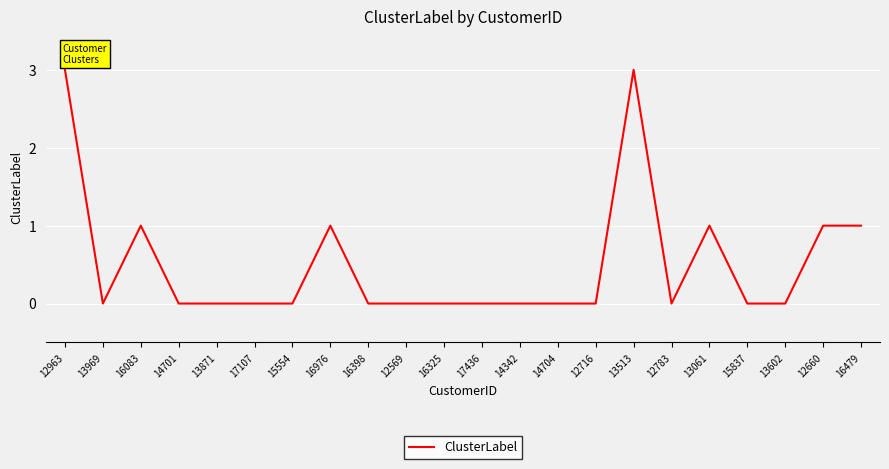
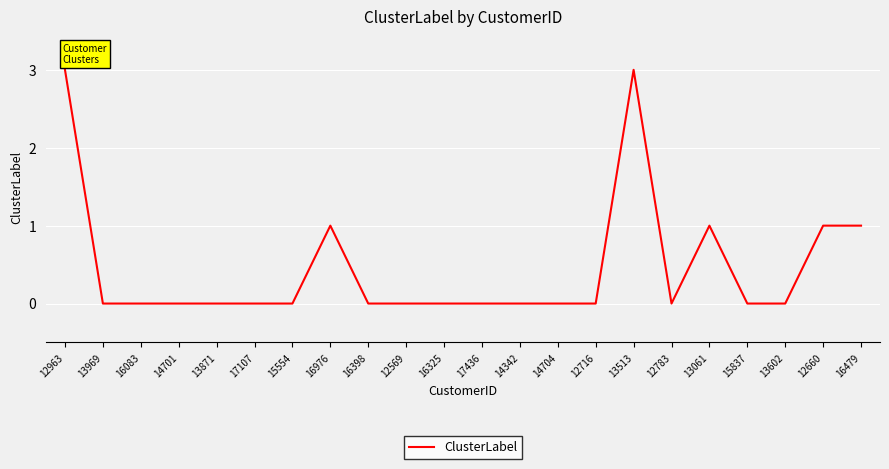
  {
    "12963": 3,
    "13969": 0,
-   "16083": 1,
+   "16083": 0,
    "14701": 0,
    "13871": 0,
    "17107": 0,
    "15554": 0,
    "16976": 1,
    "16398": 0,
    "12569": 0,
    "16325": 0,
    "17436": 0,
    "14342": 0,
    "14704": 0,
    "12716": 0,
    "13513": 3,
    "12783": 0,
    "13061": 1,
    "15837": 0,
    "13602": 0,
    "12660": 1,
    "16479": 1
  }
